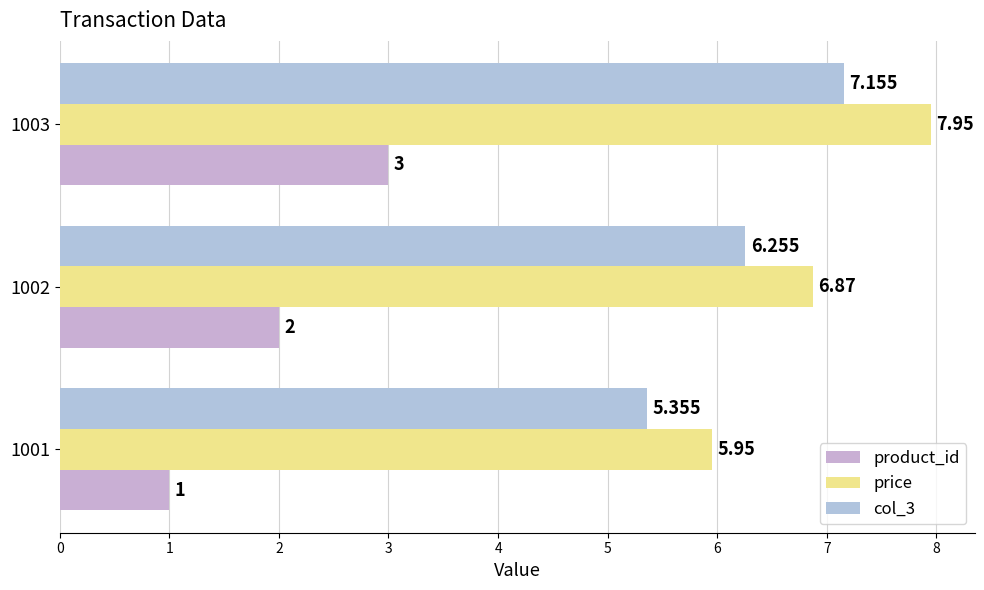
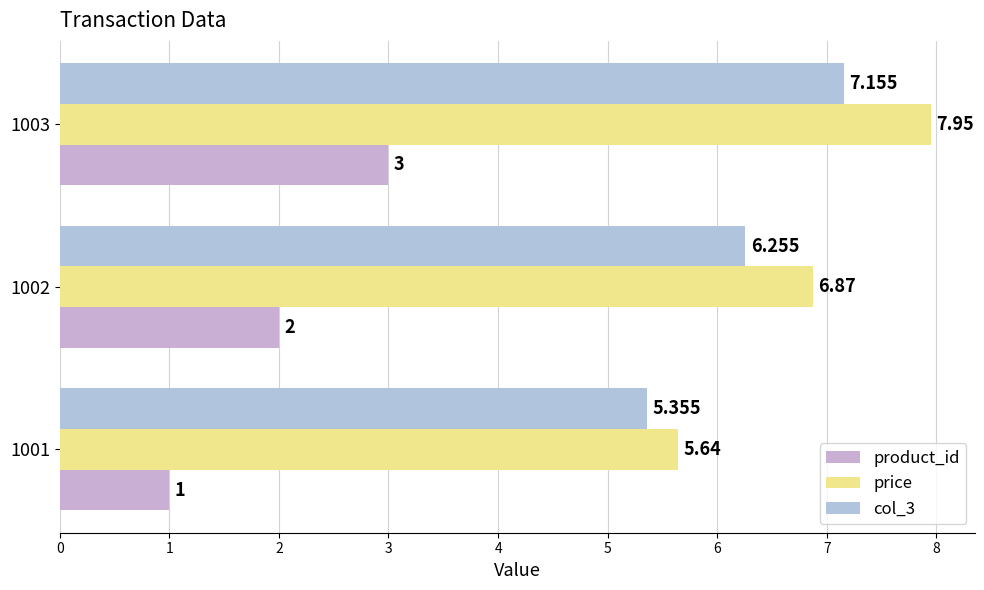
  {
    "price": {
      "1003": 7.95,
      "1002": 6.87,
-     "1001": 5.95
+     "1001": 5.64
    }
  }
